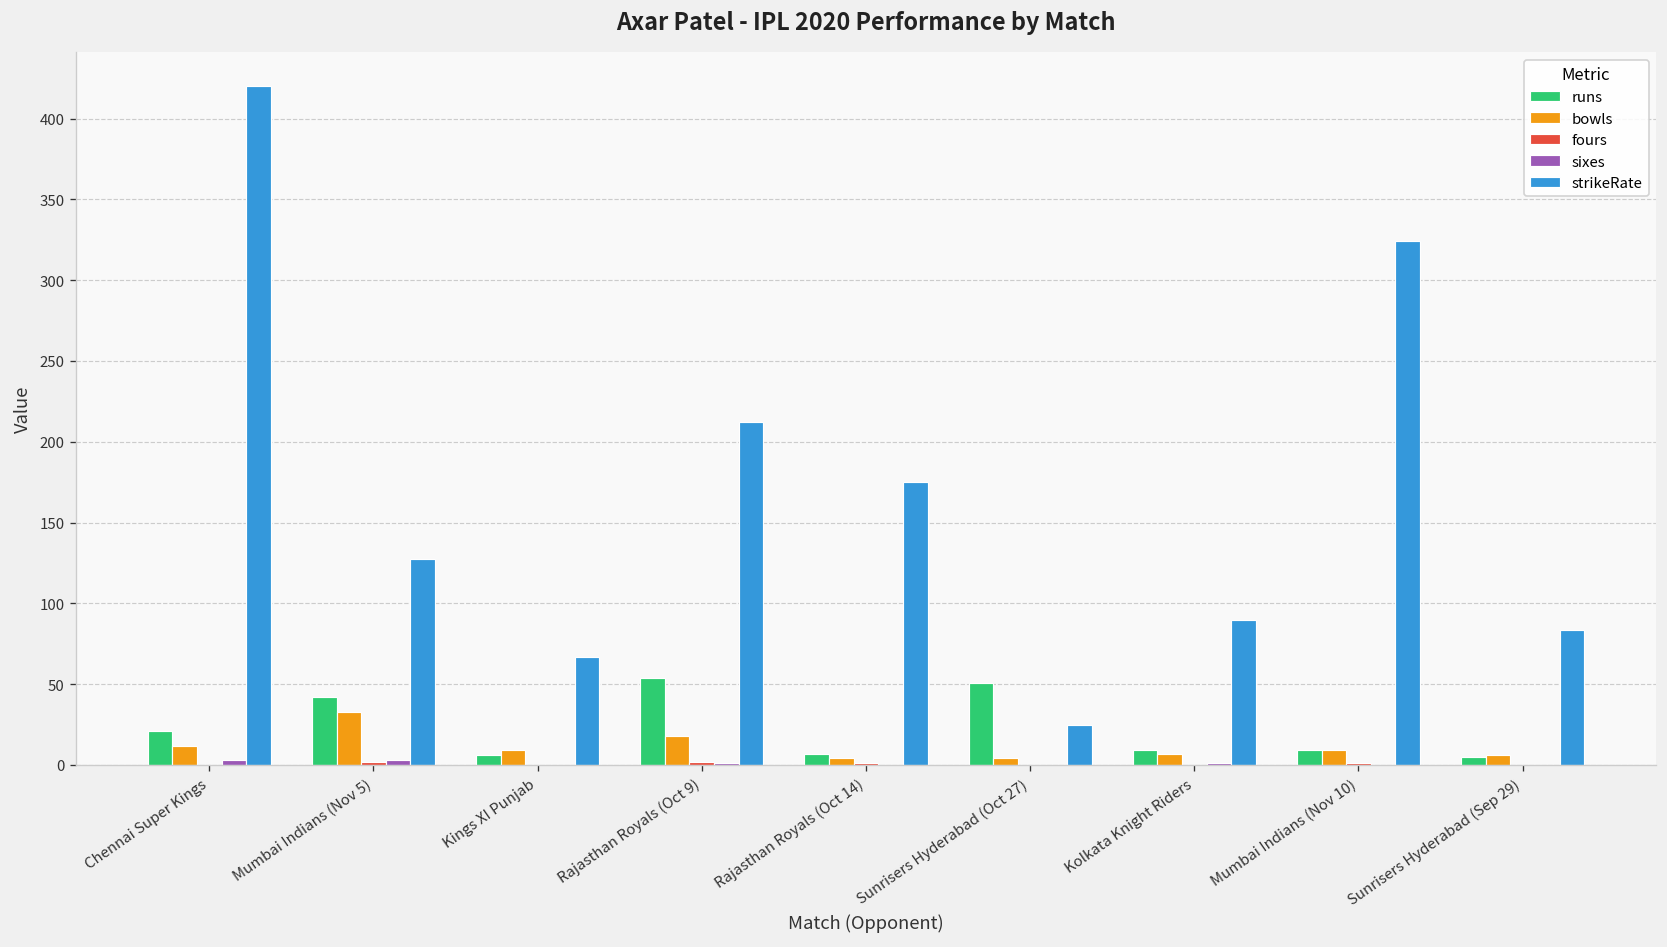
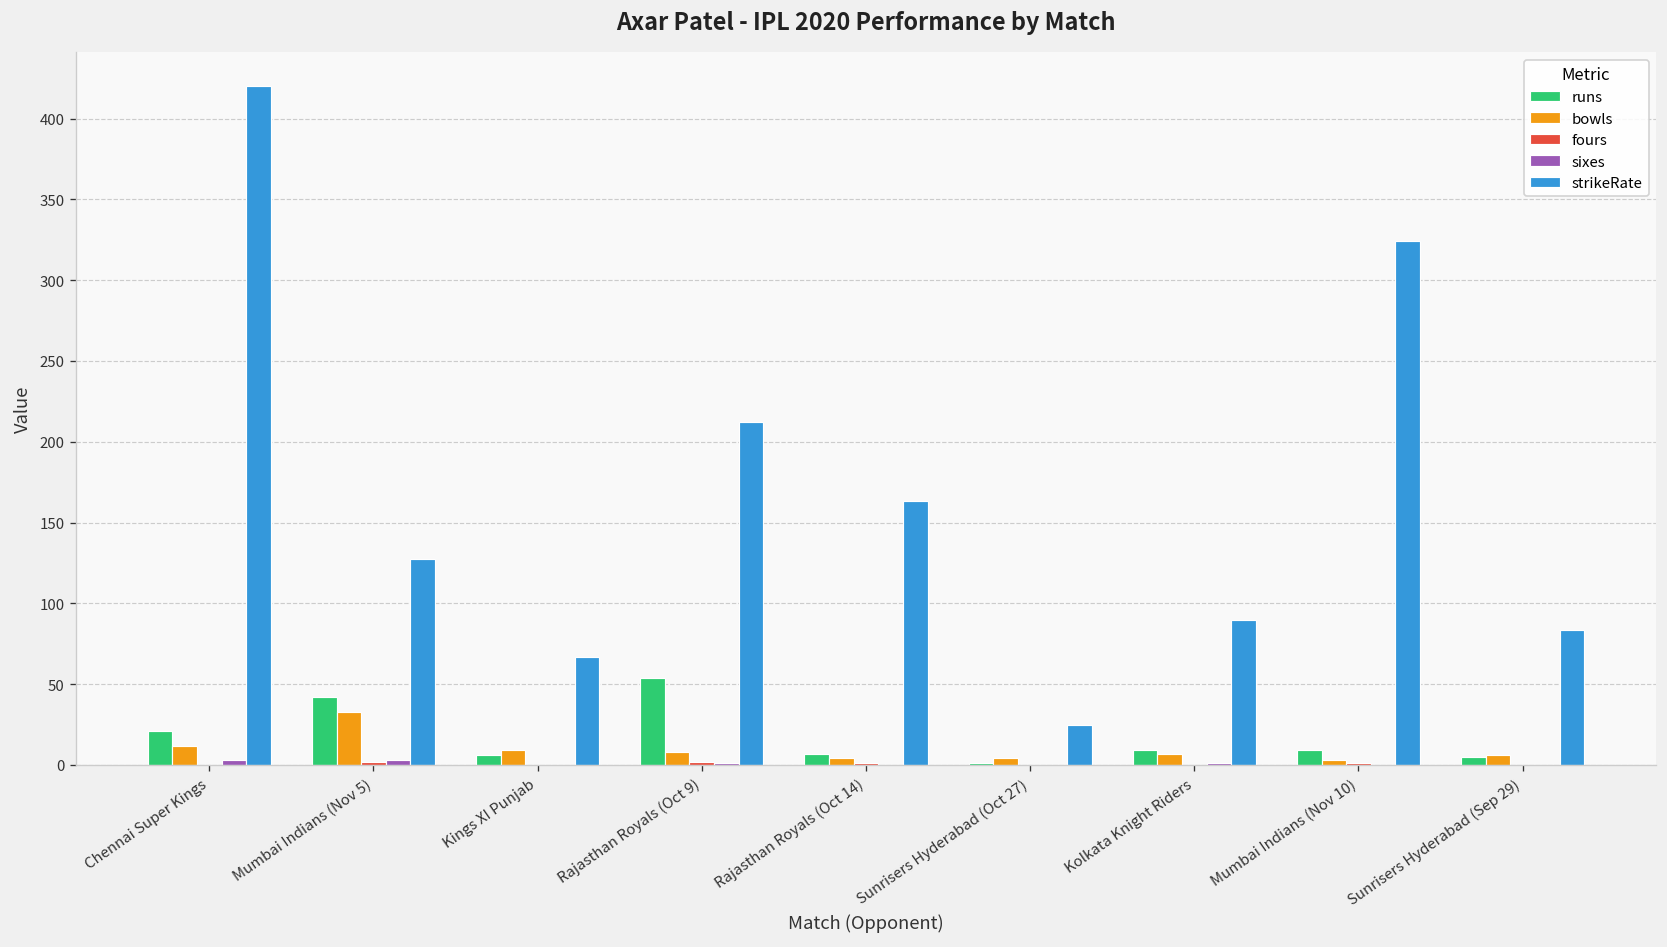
  {
    "runs": {
      "Chennai Super Kings": 21,
      "Mumbai Indians (Nov 5)": 42,
      "Kings XI Punjab": 6,
      "Rajasthan Royals (Oct 9)": 54,
      "Rajasthan Royals (Oct 14)": 7,
-     "Sunrisers Hyderabad (Oct 27)": 51,
+     "Sunrisers Hyderabad (Oct 27)": 1,
      "Kolkata Knight Riders": 9,
      "Mumbai Indians (Nov 10)": 9,
      "Sunrisers Hyderabad (Sep 29)": 5
    },
    "bowls": {
      "Chennai Super Kings": 12,
      "Mumbai Indians (Nov 5)": 33,
      "Kings XI Punjab": 9,
-     "Rajasthan Royals (Oct 9)": 18,
+     "Rajasthan Royals (Oct 9)": 8,
      "Rajasthan Royals (Oct 14)": 4,
      "Sunrisers Hyderabad (Oct 27)": 4,
      "Kolkata Knight Riders": 7,
-     "Mumbai Indians (Nov 10)": 9,
+     "Mumbai Indians (Nov 10)": 3,
      "Sunrisers Hyderabad (Sep 29)": 6
    },
    "fours": {
      "Chennai Super Kings": 0,
      "Mumbai Indians (Nov 5)": 2,
      "Kings XI Punjab": 0,
      "Rajasthan Royals (Oct 9)": 2,
      "Sunrisers Hyderabad (Oct 27)": 0,
      "Kolkata Knight Riders": 0,
      "Sunrisers Hyderabad (Sep 29)": 0
    },
    "sixes": {
      "Chennai Super Kings": 3,
      "Mumbai Indians (Nov 5)": 3,
      "Kings XI Punjab": 0,
      "Rajasthan Royals (Oct 14)": 0,
      "Sunrisers Hyderabad (Oct 27)": 0,
      "Mumbai Indians (Nov 10)": 0,
      "Sunrisers Hyderabad (Sep 29)": 0
    },
    "strikeRate": {
      "Chennai Super Kings": 420,
      "Mumbai Indians (Nov 5)": 127,
      "Kings XI Punjab": 67,
      "Rajasthan Royals (Oct 9)": 213,
-     "Rajasthan Royals (Oct 14)": 175,
+     "Rajasthan Royals (Oct 14)": 164,
      "Sunrisers Hyderabad (Oct 27)": 25,
      "Kolkata Knight Riders": 89,
      "Mumbai Indians (Nov 10)": 324,
      "Sunrisers Hyderabad (Sep 29)": 83
    }
  }
